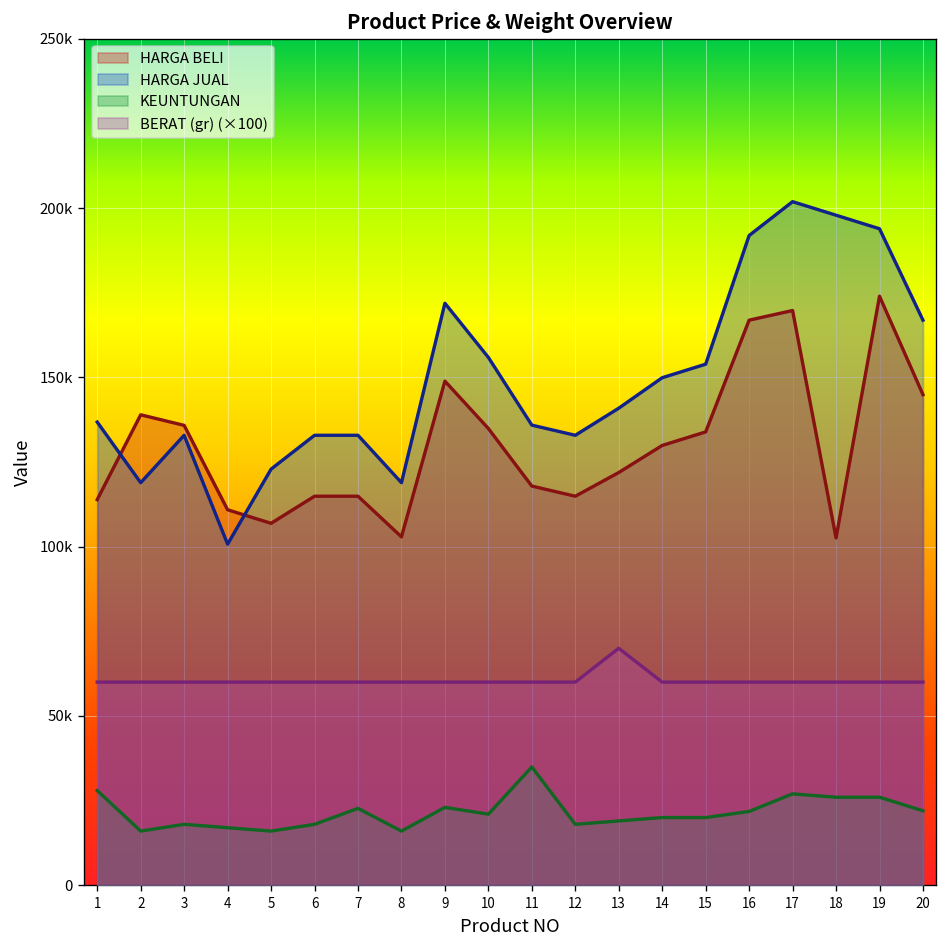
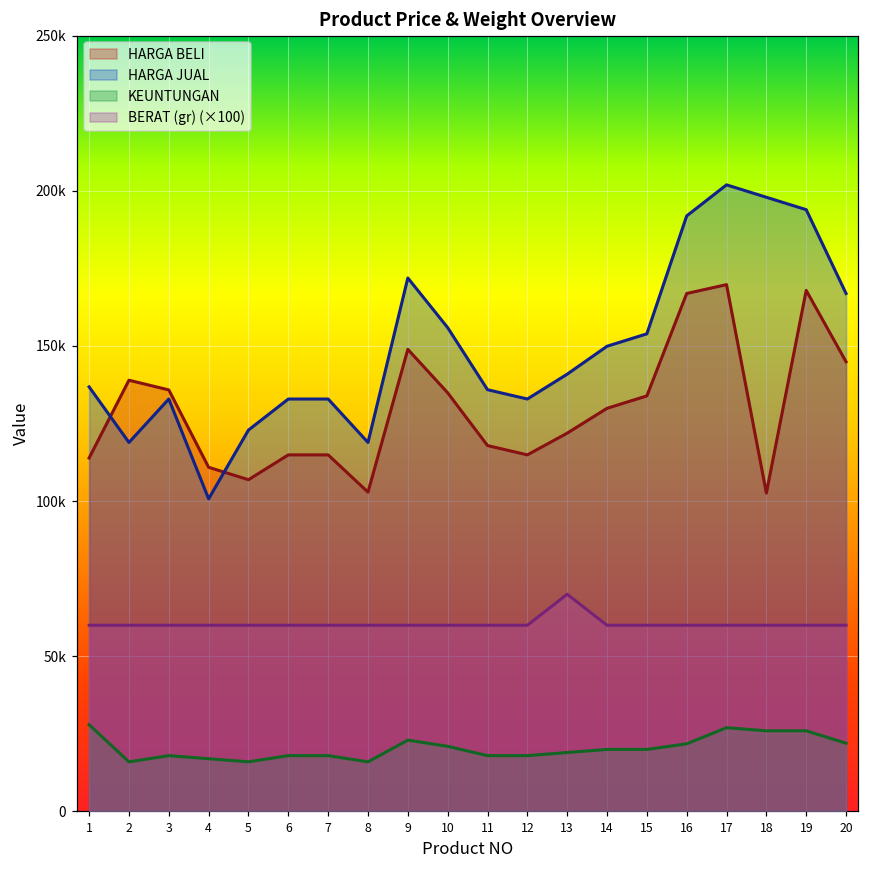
  {
    "HARGA BELI": {
      "1": 114000,
      "2": 139000,
      "3": 136000,
      "4": 111000,
      "5": 107000,
      "6": 115000,
      "7": 115000,
      "8": 103000,
      "9": 149000,
      "10": 135000,
      "11": 118000,
      "12": 115000,
      "13": 122000,
      "14": 130000,
      "15": 134000,
      "16": 167000,
      "17": 170000,
      "18": 103000,
-     "19": 174000,
+     "19": 168000,
      "20": 145000
    },
    "HARGA JUAL": {
      "1": 137000,
      "2": 119000,
      "3": 133000,
      "4": 101000,
      "5": 123000,
      "6": 133000,
      "7": 133000,
      "8": 119000,
      "9": 172000,
      "10": 156000,
      "11": 136000,
      "12": 133000,
      "13": 141000,
      "14": 150000,
      "15": 154000,
      "16": 192000,
      "17": 202000,
      "18": 198000,
      "19": 194000,
      "20": 167000
    },
    "KEUNTUNGAN": {
      "1": 28000,
      "2": 16000,
      "3": 18000,
      "4": 17000,
      "5": 16000,
      "6": 18000,
-     "7": 23000,
+     "7": 18000,
      "8": 16000,
      "9": 23000,
      "10": 21000,
-     "11": 35000,
+     "11": 18000,
      "12": 18000,
      "13": 19000,
      "14": 20000,
      "15": 20000,
      "16": 22000,
      "17": 27000,
      "18": 26000,
      "19": 26000,
      "20": 22000
    },
    "BERAT (gr) (×100)": {
      "1": 60000,
      "2": 60000,
      "3": 60000,
      "4": 60000,
      "5": 60000,
      "6": 60000,
      "7": 60000,
      "8": 60000,
      "9": 60000,
      "10": 60000,
      "11": 60000,
      "12": 60000,
      "13": 70000,
      "14": 60000,
      "15": 60000,
      "16": 60000,
      "17": 60000,
      "18": 60000,
      "19": 60000,
      "20": 60000
    }
  }
